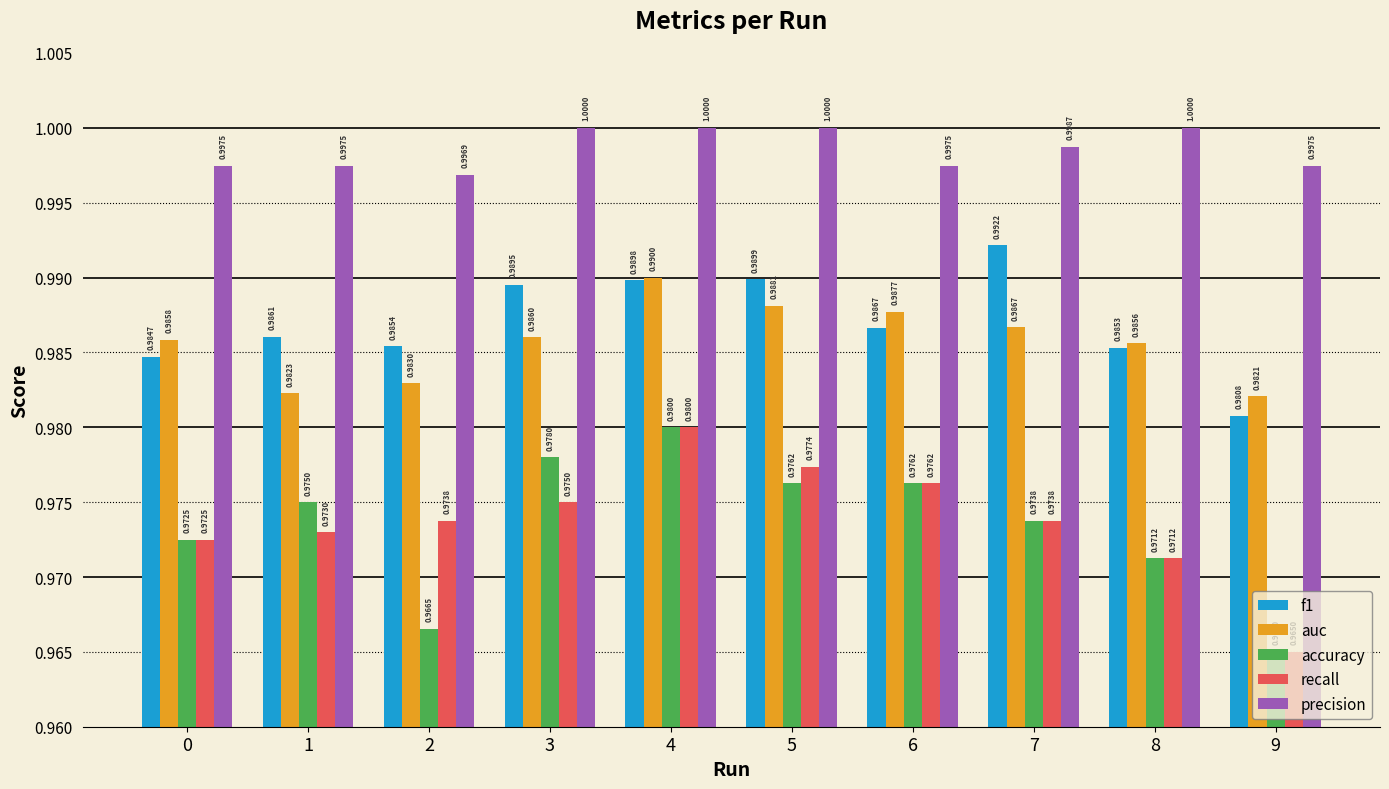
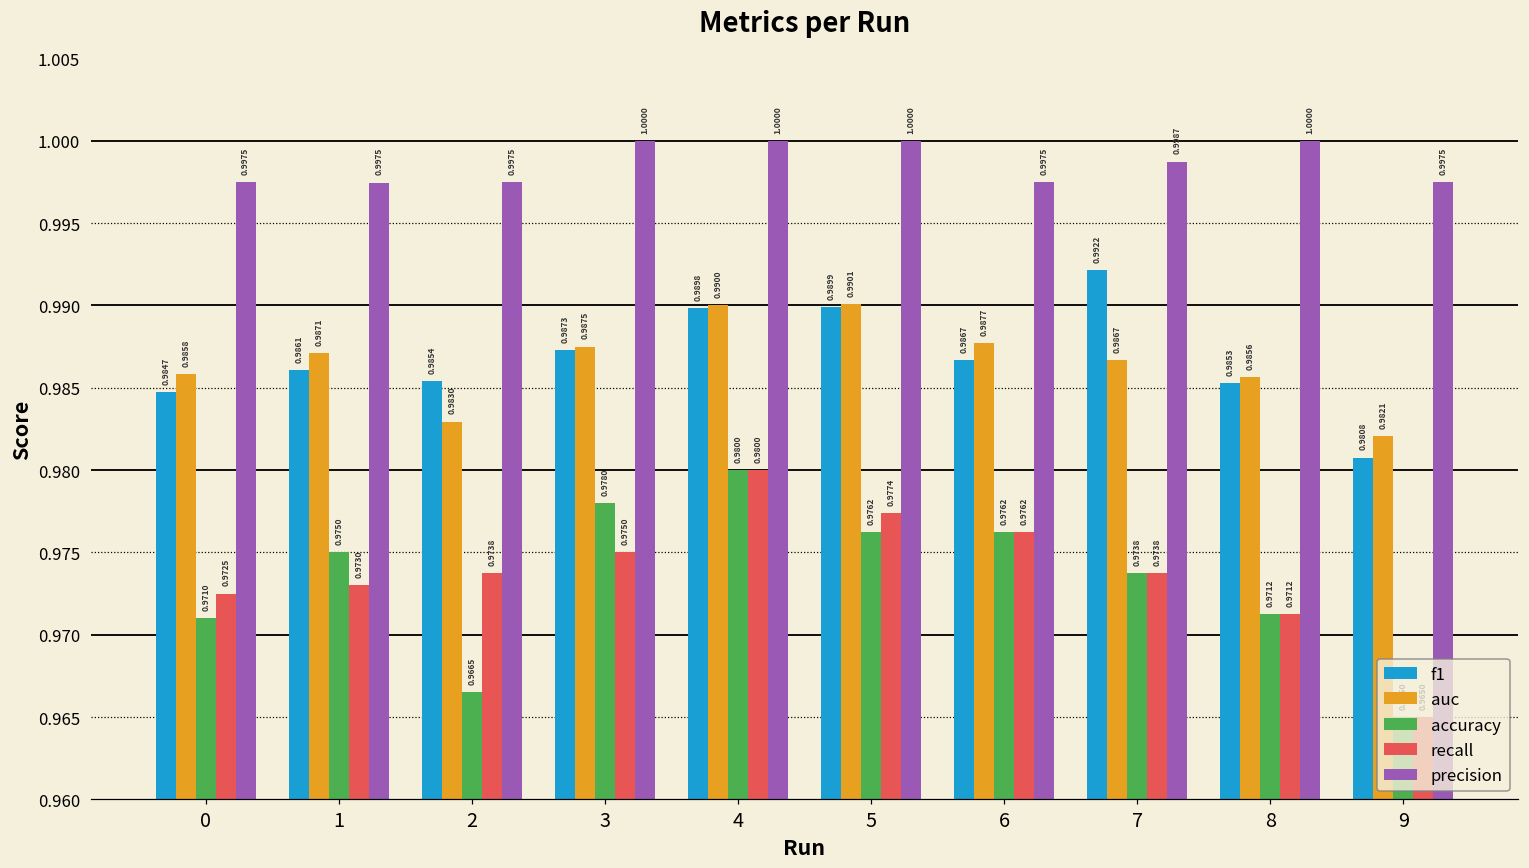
  {
    "f1": {
      "0": 0.9847,
      "1": 0.9861,
      "2": 0.9854,
-     "3": 0.9895,
+     "3": 0.9873,
      "4": 0.9898,
      "5": 0.9899,
      "6": 0.9867,
      "7": 0.9922,
      "8": 0.9853,
      "9": 0.9808
    },
    "auc": {
      "0": 0.9858,
-     "1": 0.9823,
+     "1": 0.9871,
      "2": 0.9830,
-     "3": 0.9860,
+     "3": 0.9875,
      "4": 0.9900,
-     "5": 0.9881,
+     "5": 0.9901,
      "6": 0.9877,
      "7": 0.9867,
      "8": 0.9856,
      "9": 0.9821
    },
    "accuracy": {
-     "0": 0.9725,
+     "0": 0.9710,
      "1": 0.9750,
      "2": 0.9665,
      "3": 0.9780,
      "4": 0.9800,
      "5": 0.9762,
      "6": 0.9762,
      "7": 0.9738,
      "8": 0.9712
    },
    "recall": {
      "0": 0.9725,
      "1": 0.9730,
      "2": 0.9738,
      "3": 0.9750,
      "4": 0.9800,
      "5": 0.9774,
      "6": 0.9762,
      "7": 0.9738,
      "8": 0.9712
    },
    "precision": {
      "0": 0.9975,
      "1": 0.9975,
-     "2": 0.9969,
+     "2": 0.9975,
      "3": 1.0000,
      "4": 1.0000,
      "5": 1.0000,
      "6": 0.9975,
      "7": 0.9987,
      "8": 1.0000,
      "9": 0.9975
    }
  }
